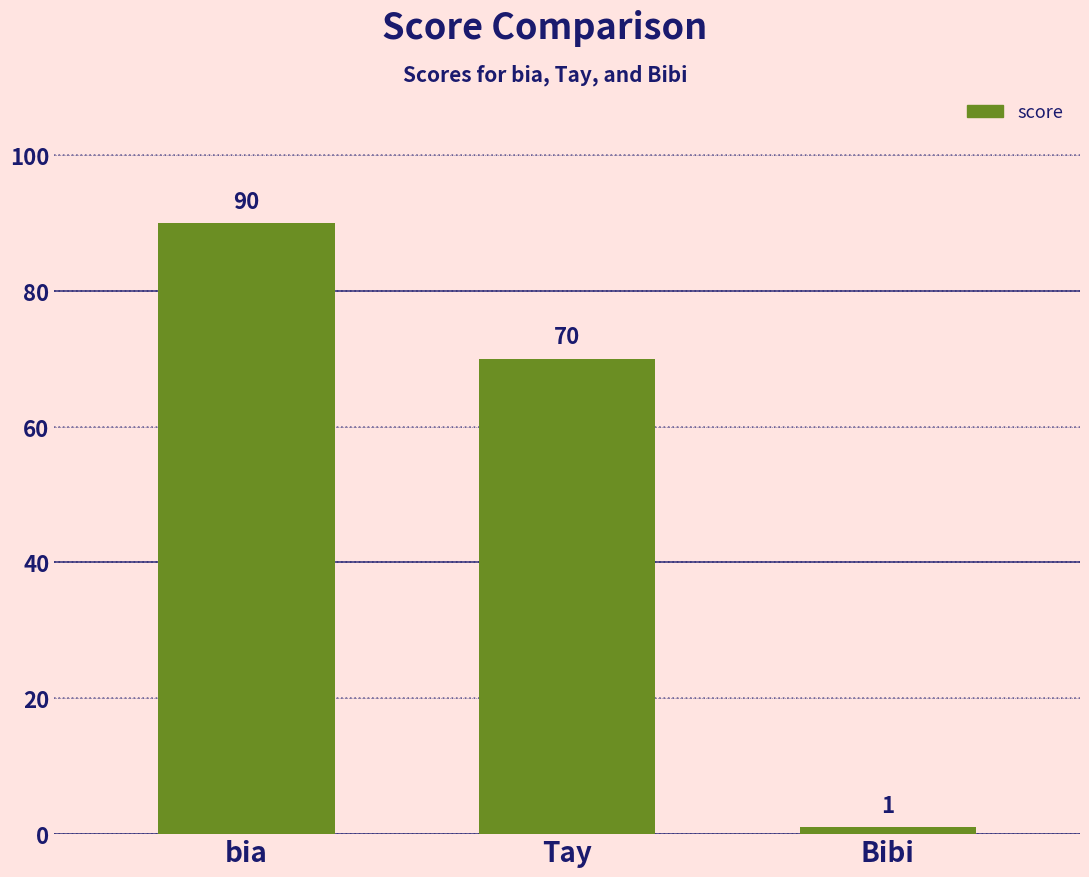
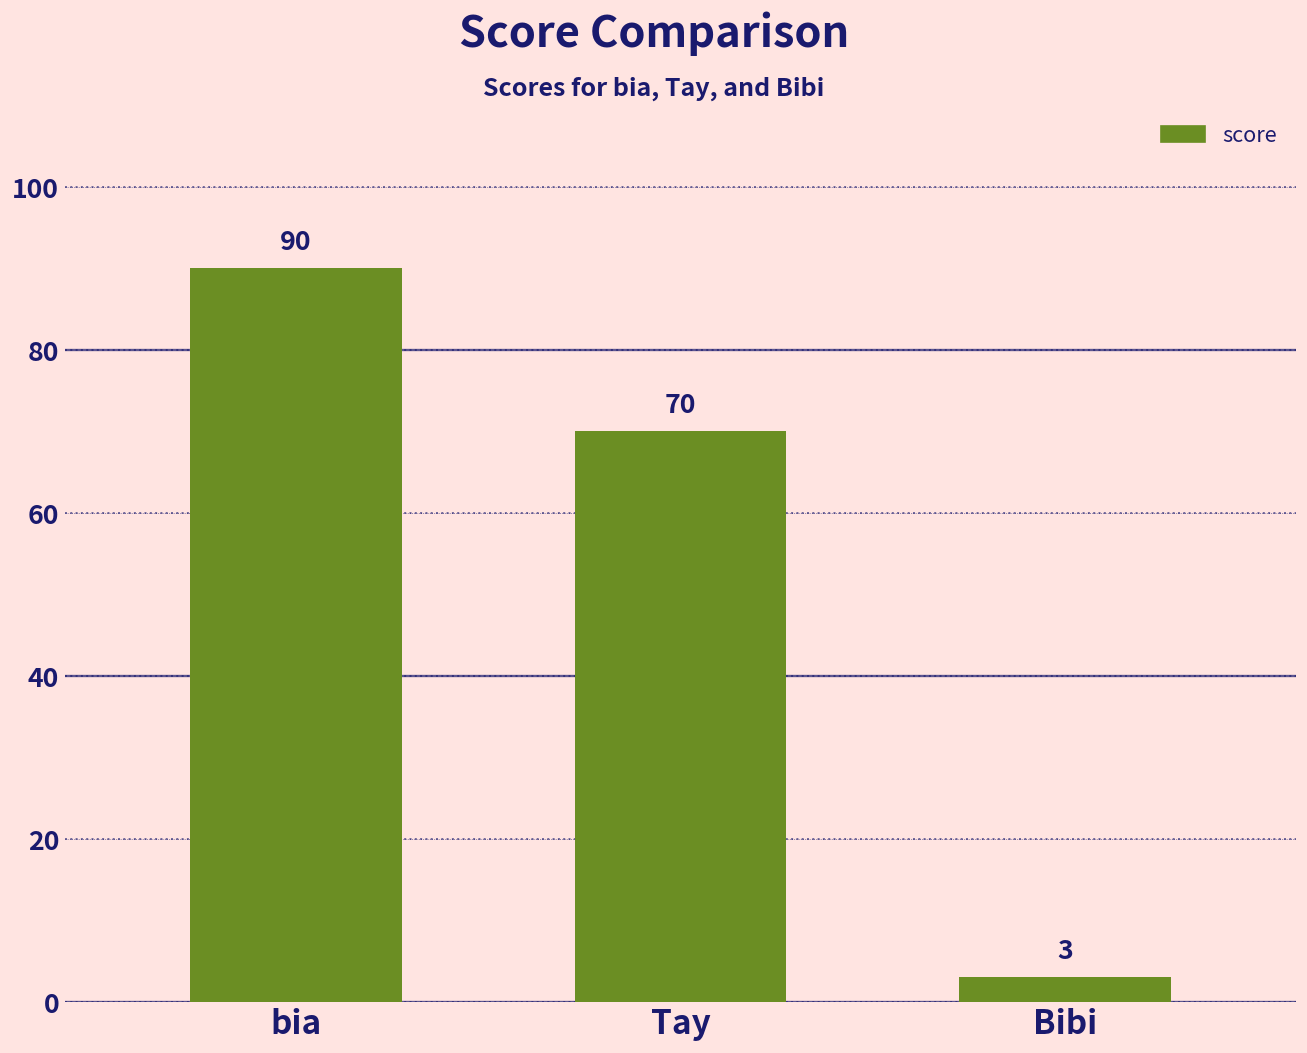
  {
    "bia": 90,
    "Tay": 70,
-   "Bibi": 1
+   "Bibi": 3
  }
